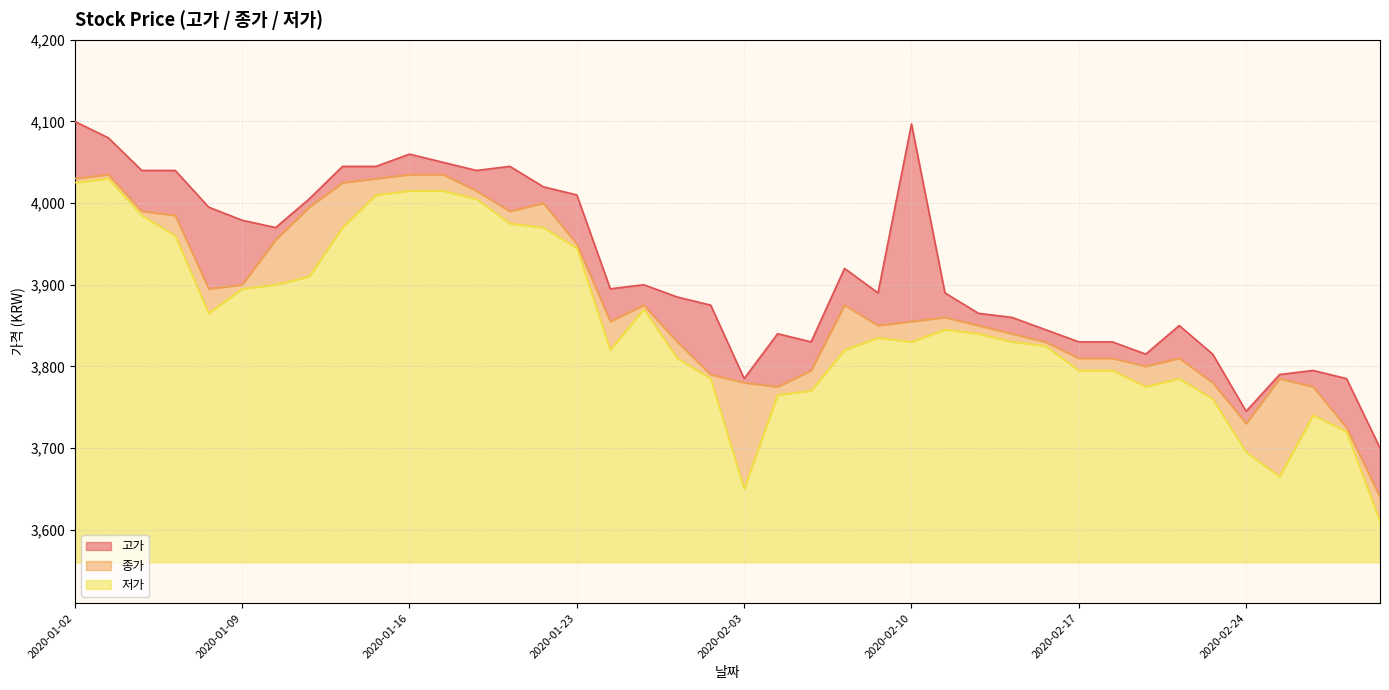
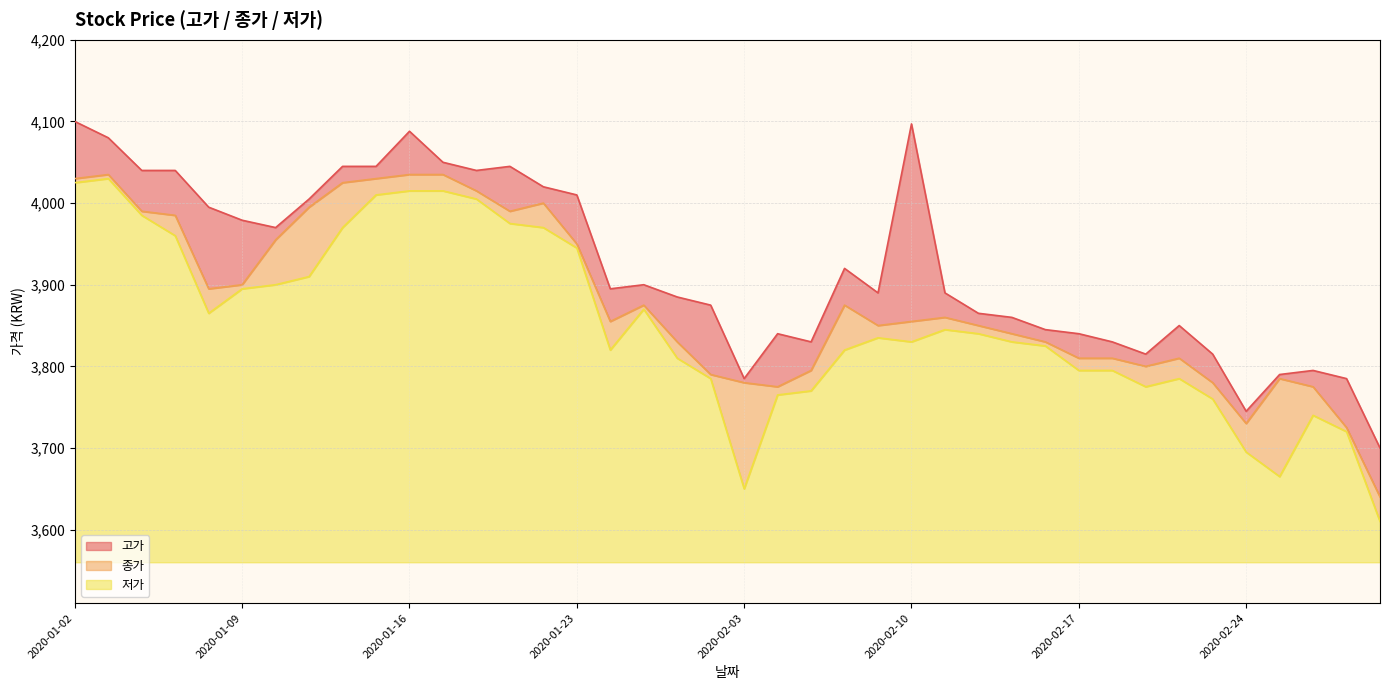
  {
    "고가": {
      "2020-01-02": "4,100",
      "2020-01-09": "3,980",
-     "2020-01-16": "4,060",
+     "2020-01-16": "4,090",
      "2020-01-23": "4,010",
      "2020-02-03": "3,790",
      "2020-02-10": "4,100",
-     "2020-02-17": "3,830",
+     "2020-02-17": "3,840",
      "2020-02-24": "3,750"
    }
  }
